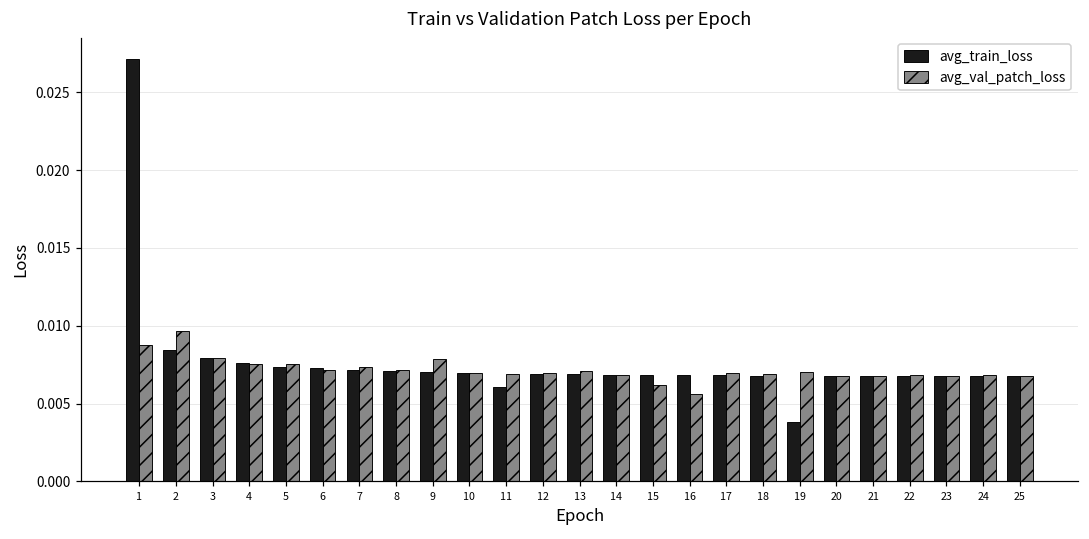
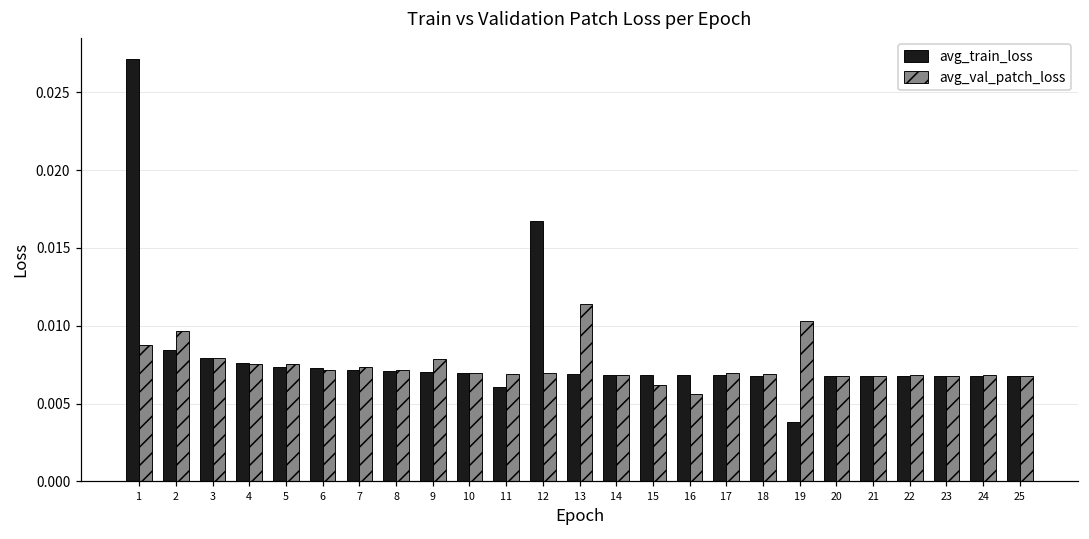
  {
    "avg_train_loss": {
      "1": 0.0272,
      "2": 0.0084,
      "3": 0.0079,
      "4": 0.0076,
      "5": 0.0074,
      "6": 0.0073,
      "7": 0.0072,
      "8": 0.0071,
      "9": 0.0070,
      "10": 0.0070,
      "11": 0.0060,
-     "12": 0.0069,
+     "12": 0.0167,
      "13": 0.0069,
      "14": 0.0069,
      "15": 0.0068,
      "16": 0.0068,
      "17": 0.0068,
      "18": 0.0068,
      "19": 0.0038,
      "20": 0.0068,
      "21": 0.0068,
      "22": 0.0068,
      "23": 0.0068,
      "24": 0.0067,
      "25": 0.0067
    },
    "avg_val_patch_loss": {
      "1": 0.0087,
      "2": 0.0097,
      "3": 0.0080,
      "4": 0.0075,
      "5": 0.0075,
      "6": 0.0071,
      "7": 0.0074,
      "8": 0.0072,
      "9": 0.0078,
      "10": 0.0069,
      "11": 0.0069,
      "12": 0.0070,
-     "13": 0.0071,
+     "13": 0.0114,
      "14": 0.0069,
      "15": 0.0062,
      "16": 0.0056,
      "17": 0.0070,
      "18": 0.0069,
-     "19": 0.0070,
+     "19": 0.0103,
      "20": 0.0068,
      "21": 0.0068,
      "22": 0.0068,
      "23": 0.0068,
      "24": 0.0069,
      "25": 0.0068
    }
  }
